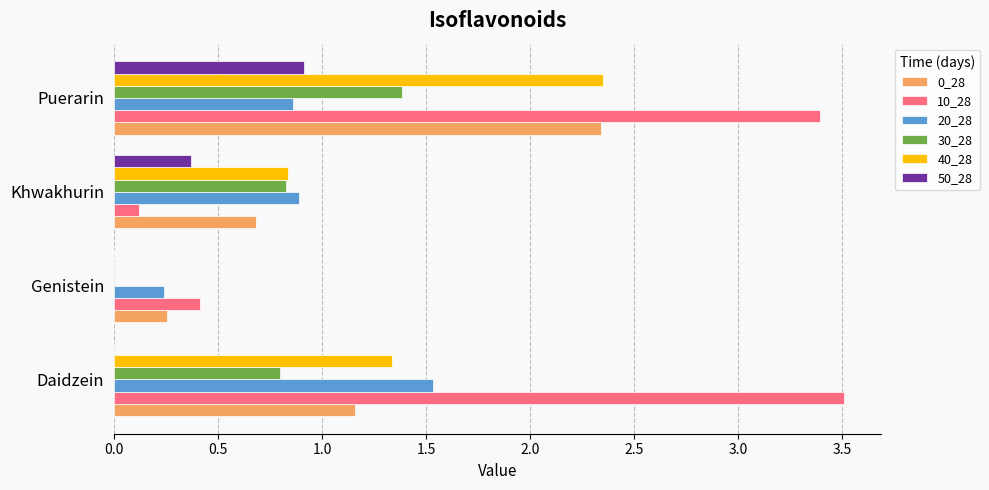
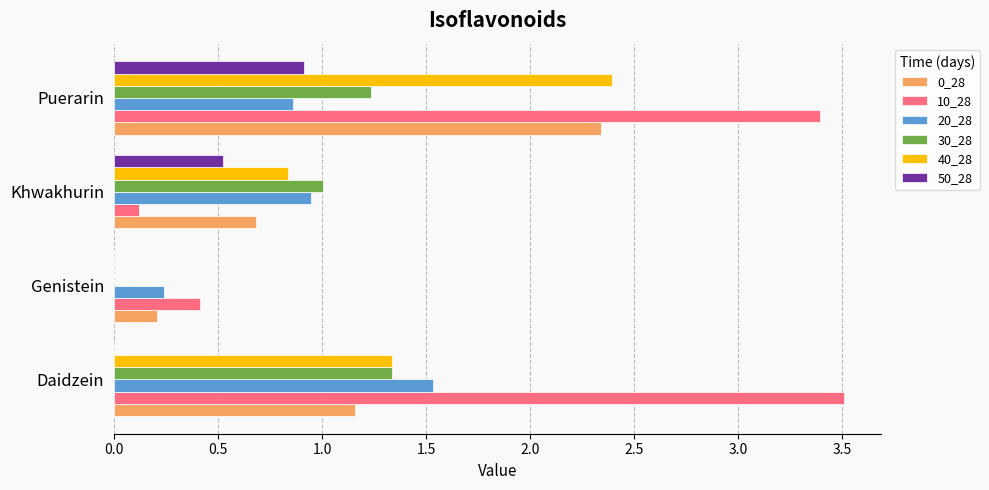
  {
    "0_28": {
      "Puerarin": 2.34,
      "Khwakhurin": 0.68,
-     "Genistein": 0.26,
+     "Genistein": 0.21,
      "Daidzein": 1.16
    },
    "10_28": {
      "Puerarin": 3.40,
      "Khwakhurin": 0.12,
      "Genistein": 0.42,
      "Daidzein": 3.51
    },
    "20_28": {
      "Puerarin": 0.86,
-     "Khwakhurin": 0.89,
+     "Khwakhurin": 0.95,
      "Genistein": 0.24,
      "Daidzein": 1.54
    },
    "30_28": {
-     "Puerarin": 1.38,
-     "Khwakhurin": 0.83,
+     "Puerarin": 1.24,
+     "Khwakhurin": 1.00,
      "Genistein": 0.00,
-     "Daidzein": 0.80
+     "Daidzein": 1.34
    },
    "40_28": {
-     "Puerarin": 2.35,
+     "Puerarin": 2.39,
      "Khwakhurin": 0.84,
      "Genistein": 0.00,
      "Daidzein": 1.34
    },
    "50_28": {
      "Puerarin": 0.91,
-     "Khwakhurin": 0.37,
+     "Khwakhurin": 0.52,
      "Genistein": 0.00,
      "Daidzein": 0.00
    }
  }
